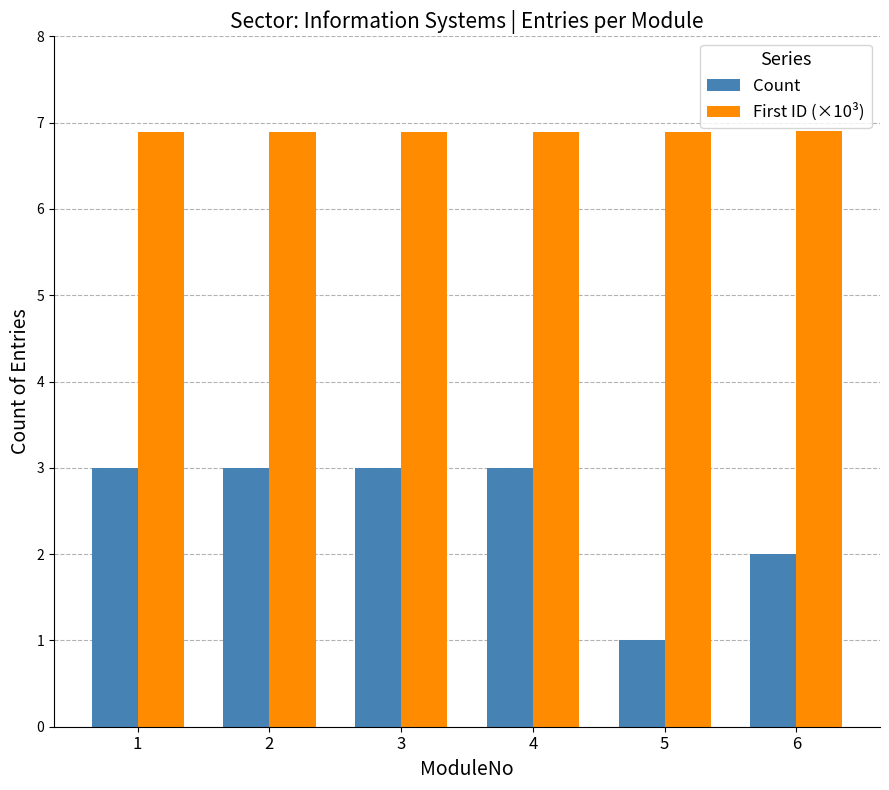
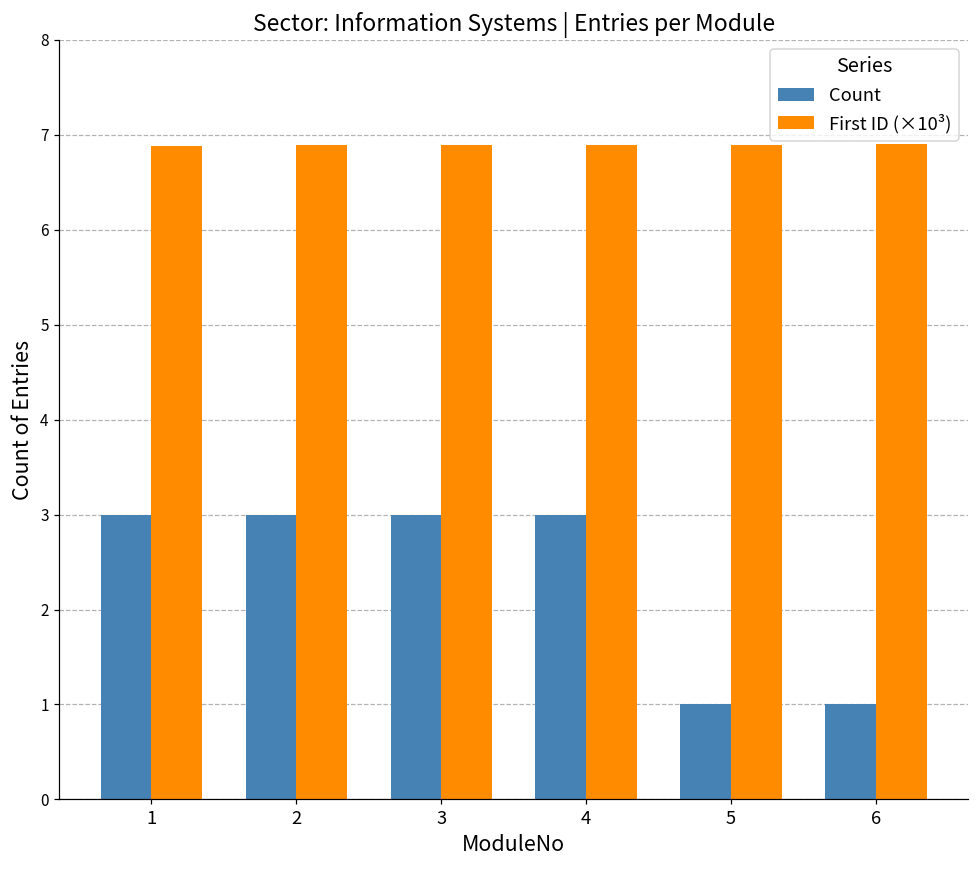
  {
    "Count": {
      "1": 3,
      "2": 3,
      "3": 3,
      "4": 3,
      "5": 1,
-     "6": 2
+     "6": 1
    },
    "First ID (×10³)": {
      "1": 6.9,
      "2": 6.9,
      "3": 6.9,
      "4": 6.9,
      "5": 6.9,
      "6": 6.9
    }
  }
